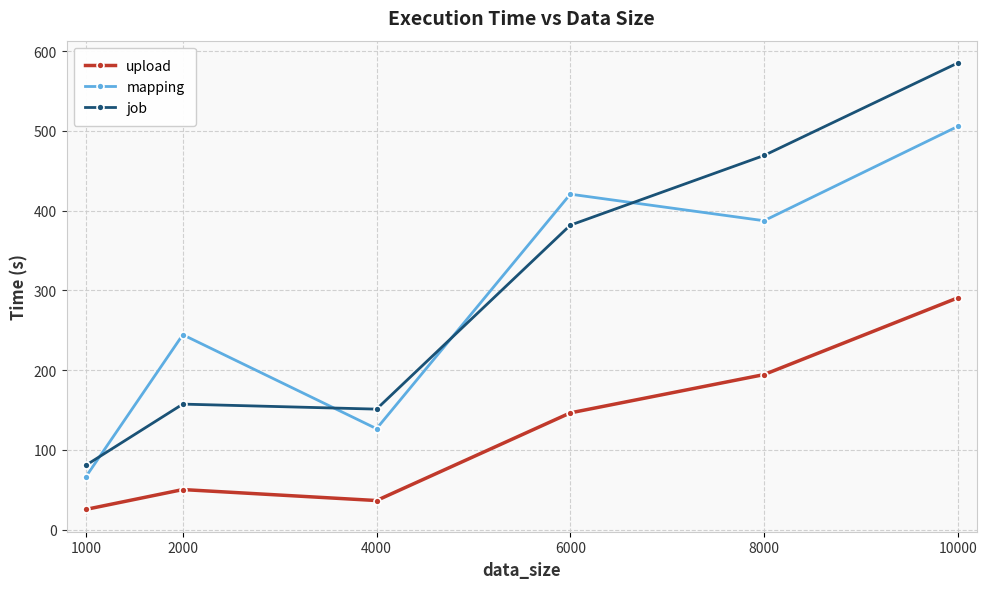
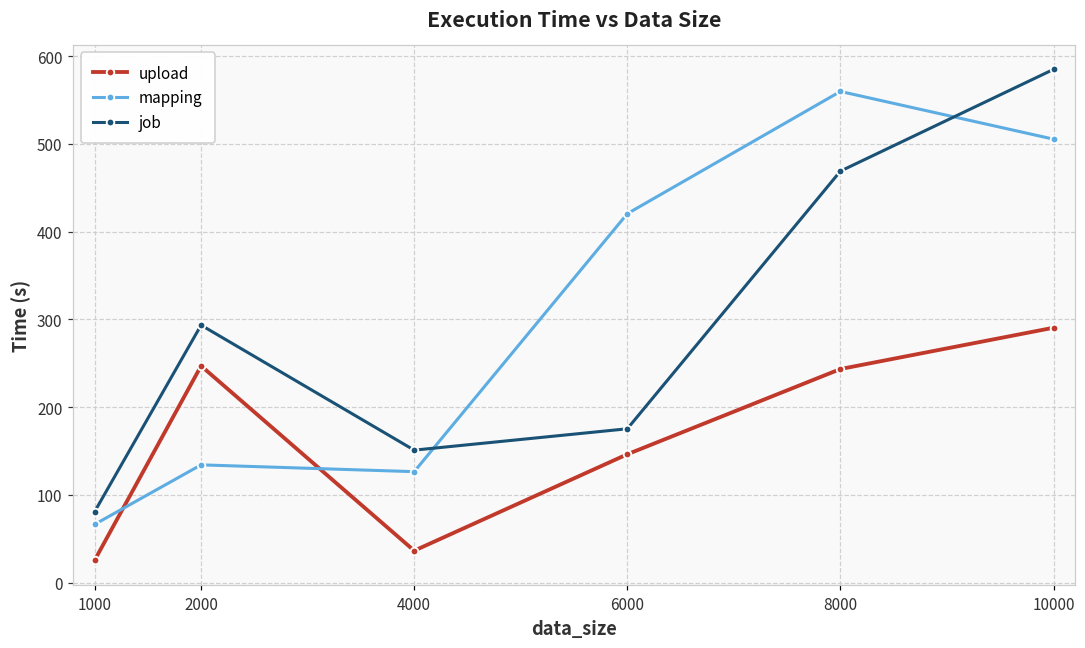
  {
    "upload": {
      "1000": 30,
-     "2000": 50,
+     "2000": 250,
      "4000": 40,
      "6000": 150,
-     "8000": 190,
+     "8000": 240,
      "10000": 290
    },
    "mapping": {
      "1000": 70,
-     "2000": 240,
+     "2000": 130,
      "4000": 130,
      "6000": 420,
-     "8000": 390,
+     "8000": 560,
      "10000": 510
    },
    "job": {
      "1000": 80,
-     "2000": 160,
+     "2000": 290,
      "4000": 150,
-     "6000": 380,
+     "6000": 180,
      "8000": 470,
      "10000": 590
    }
  }
